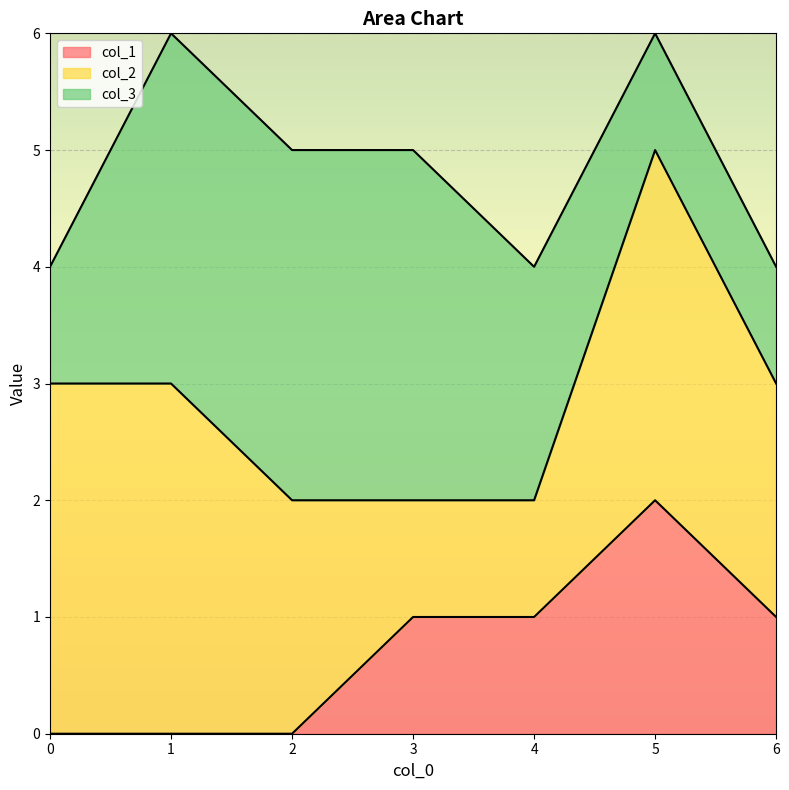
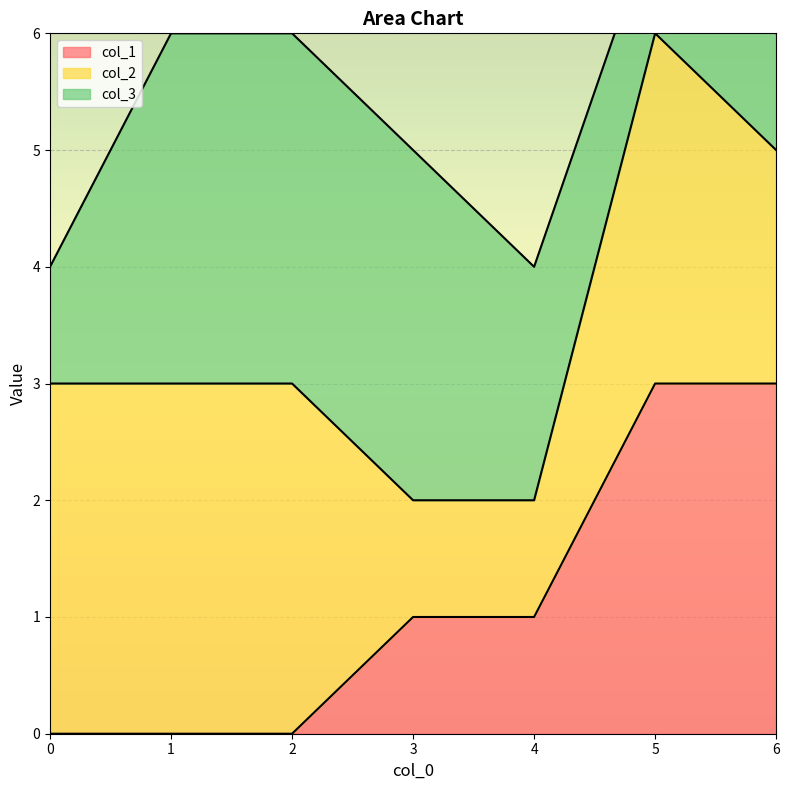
  {
    "col_1": {
      "0": 0,
      "1": 0,
      "2": 0,
      "3": 1,
      "4": 1,
-     "5": 2,
-     "6": 1
+     "5": 3,
+     "6": 3
    },
    "col_2": {
      "0": 3,
      "1": 3,
-     "2": 2,
+     "2": 3,
      "3": 2,
      "4": 2
    },
    "col_3": {
      "0": 1,
      "1": 3,
      "2": 3,
      "3": 3,
      "4": 2,
      "6": 1
    }
  }
